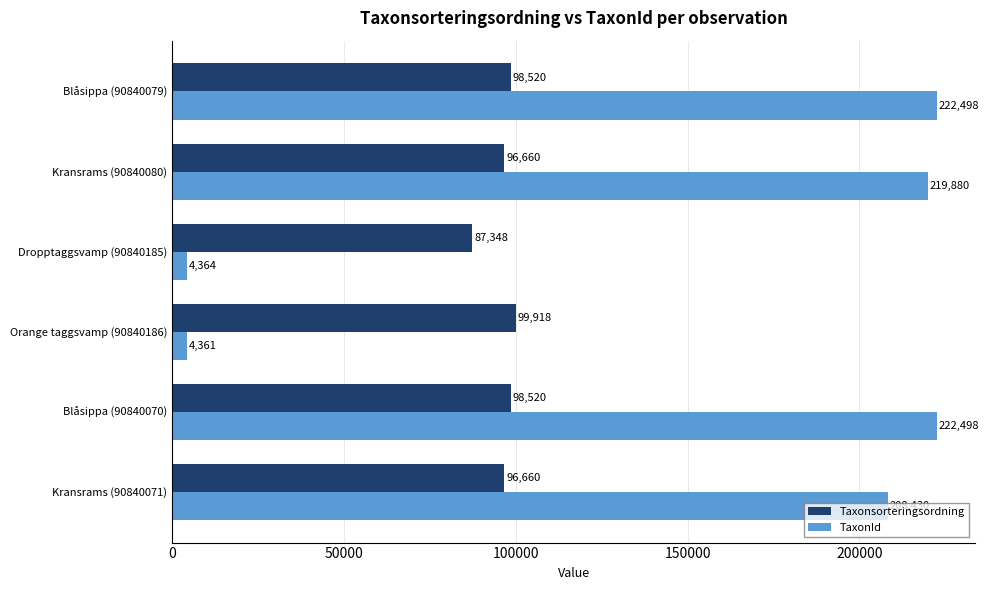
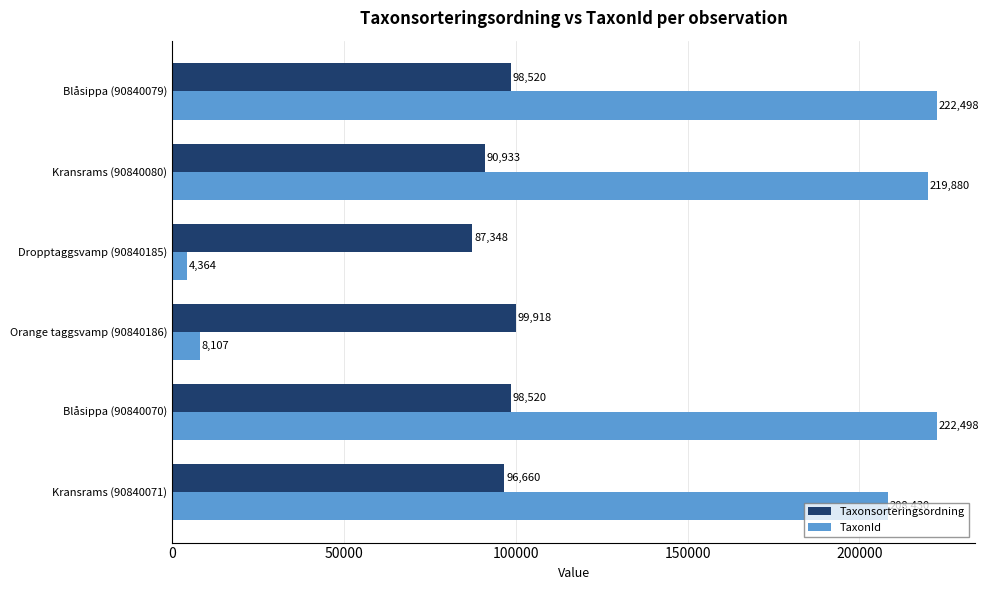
  {
    "Taxonsorteringsordning": {
      "Blåsippa (90840079)": "98,520",
-     "Kransrams (90840080)": "96,660",
+     "Kransrams (90840080)": "90,933",
      "Dropptaggsvamp (90840185)": "87,348",
      "Orange taggsvamp (90840186)": "99,918",
      "Blåsippa (90840070)": "98,520",
      "Kransrams (90840071)": "96,660"
    },
    "TaxonId": {
      "Blåsippa (90840079)": "222,498",
      "Kransrams (90840080)": "219,880",
      "Dropptaggsvamp (90840185)": "4,364",
-     "Orange taggsvamp (90840186)": "4,361",
+     "Orange taggsvamp (90840186)": "8,107",
      "Blåsippa (90840070)": "222,498"
    }
  }
